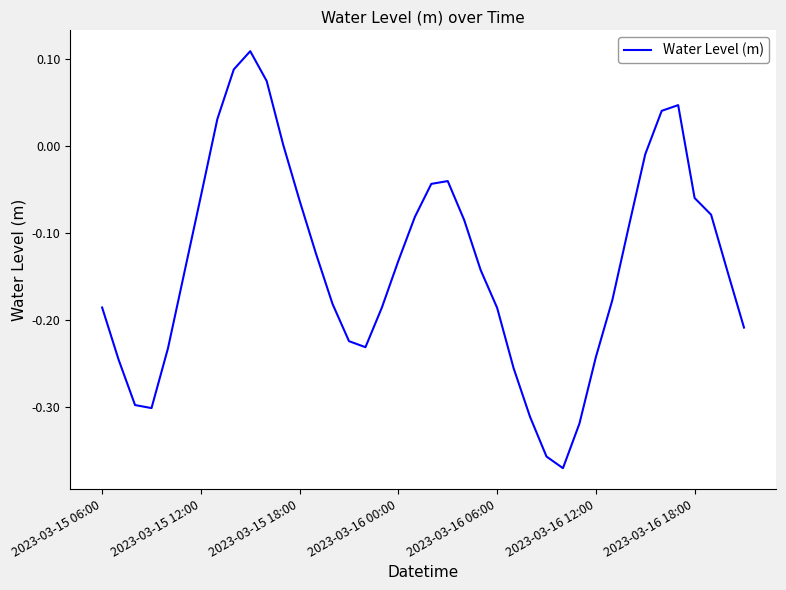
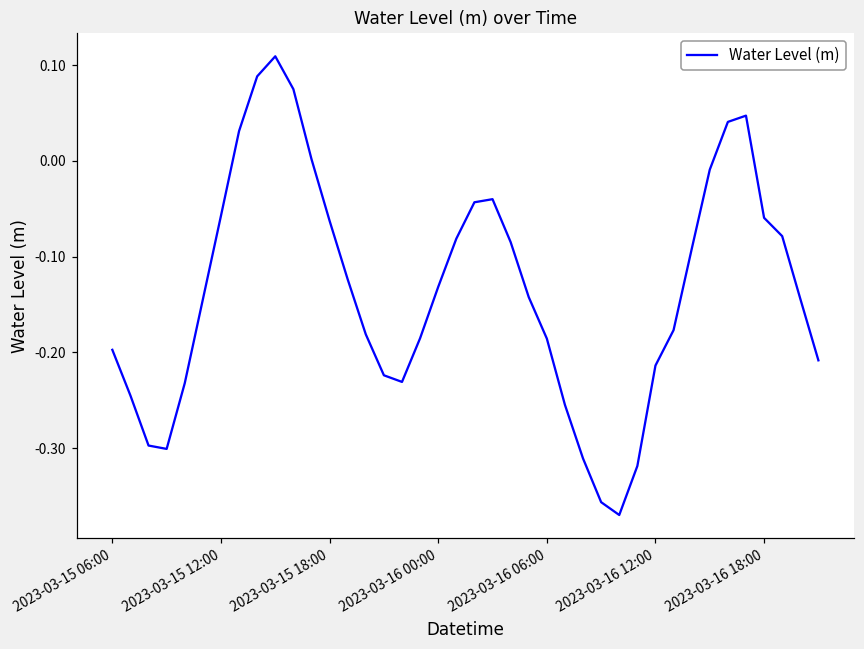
  {
-   "2023-03-15 06:00": -0.19,
+   "2023-03-15 06:00": -0.20,
    "2023-03-15 12:00": -0.06,
    "2023-03-15 18:00": -0.06,
    "2023-03-16 00:00": -0.13,
    "2023-03-16 06:00": -0.19,
-   "2023-03-16 12:00": -0.24,
+   "2023-03-16 12:00": -0.21,
    "2023-03-16 18:00": -0.06
  }
